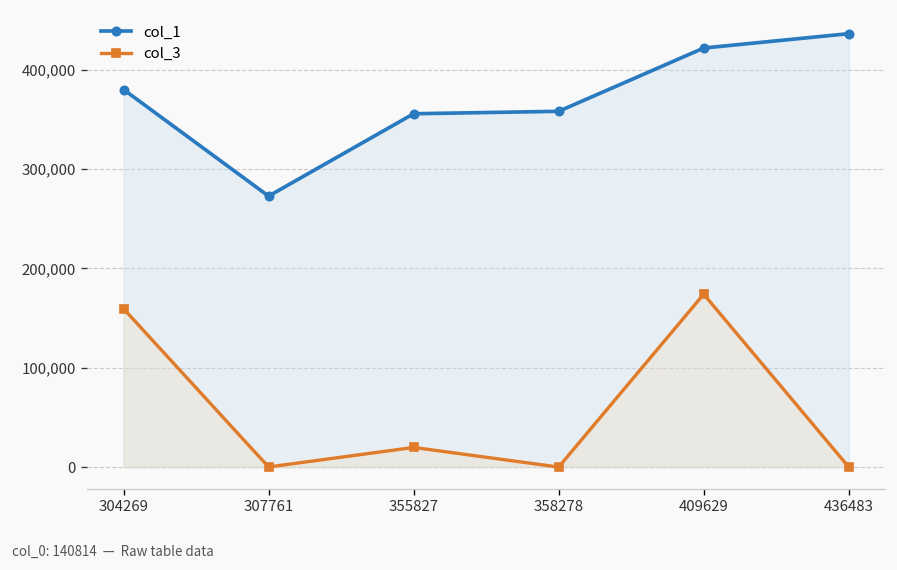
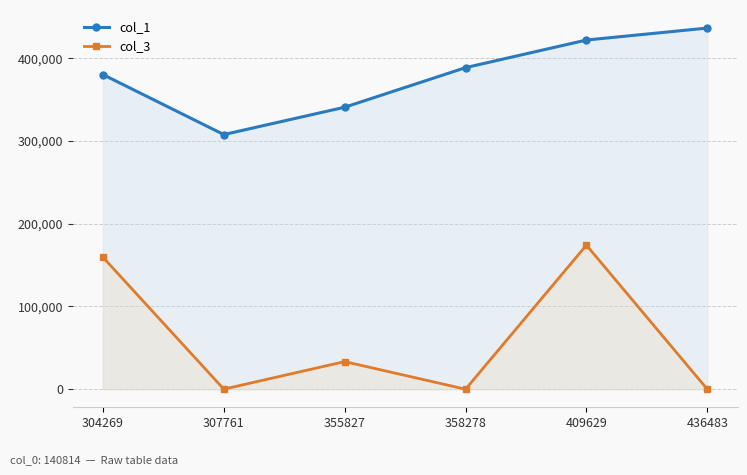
  {
    "col_1": {
      "304269": "380,000",
-     "307761": "270,000",
-     "355827": "360,000",
-     "358278": "360,000",
+     "307761": "310,000",
+     "355827": "340,000",
+     "358278": "390,000",
      "409629": "420,000",
      "436483": "440,000"
    },
    "col_3": {
      "304269": "160,000",
      "307761": "0",
-     "355827": "20,000",
+     "355827": "30,000",
      "358278": "0",
      "409629": "170,000",
      "436483": "0"
    }
  }
